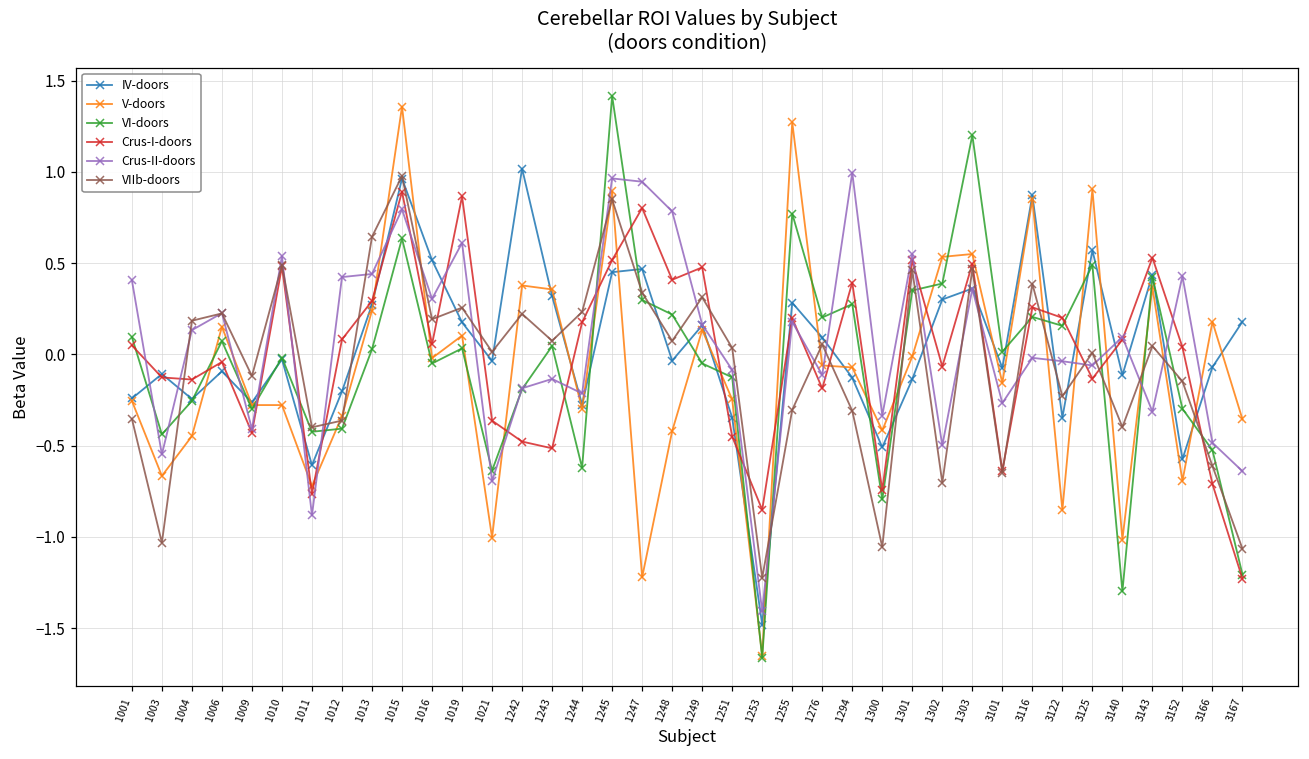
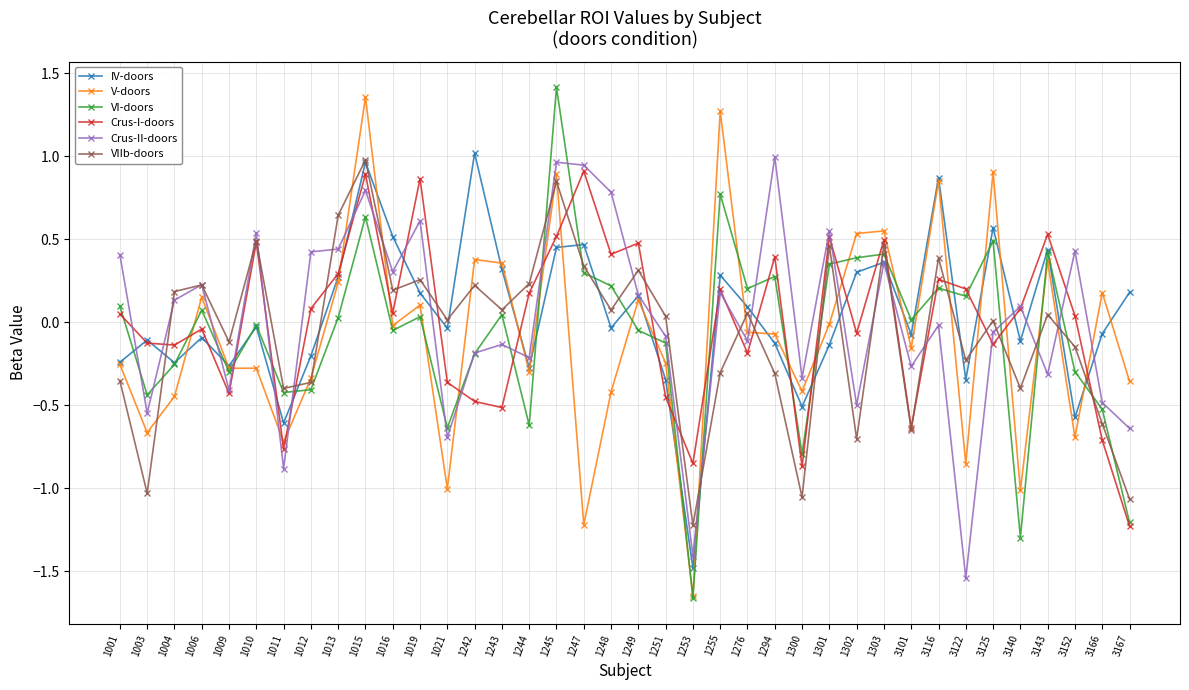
  {
    "IV-doors": {
      "1003": -0.11,
      "1006": -0.09,
      "1011": -0.61,
      "1012": -0.20,
      "1013": 0.27,
      "1016": 0.52,
      "1019": 0.18,
      "1021": -0.04,
      "1242": 1.02,
      "1243": 0.32,
      "1244": -0.27,
      "1245": 0.45,
      "1247": 0.47,
      "1248": -0.03,
      "1251": -0.35,
      "1253": -1.48,
      "1255": 0.28,
      "1276": 0.09,
      "1294": -0.13,
      "1300": -0.51,
      "1301": -0.14,
      "1302": 0.30,
      "3101": -0.07,
      "3116": 0.87,
      "3122": -0.35,
      "3125": 0.57,
      "3140": -0.11,
      "3152": -0.57,
      "3166": -0.07,
      "3167": 0.18
    },
    "V-doors": {
      "1003": -0.67,
      "1004": -0.45,
      "1006": 0.15,
      "1010": -0.28,
      "1011": -0.72,
      "1012": -0.34,
      "1013": 0.24,
      "1015": 1.36,
      "1016": -0.02,
      "1019": 0.10,
      "1021": -1.00,
      "1242": 0.38,
      "1243": 0.36,
      "1244": -0.30,
      "1245": 0.89,
      "1247": -1.22,
      "1248": -0.42,
      "1249": 0.13,
      "1251": -0.25,
      "1255": 1.27,
      "1276": -0.06,
      "1294": -0.07,
      "1300": -0.42,
      "1301": -0.01,
      "1302": 0.53,
      "1303": 0.55,
      "3101": -0.16,
      "3116": 0.85,
      "3122": -0.85,
      "3125": 0.90,
      "3140": -1.01,
      "3143": 0.37,
      "3152": -0.69,
      "3166": 0.18,
      "3167": -0.36
    },
    "VI-doors": {
      "1001": 0.09,
      "1003": -0.44,
      "1006": 0.07,
      "1009": -0.30,
      "1011": -0.42,
      "1012": -0.41,
      "1013": 0.03,
      "1015": 0.64,
      "1016": -0.05,
      "1019": 0.03,
      "1021": -0.64,
      "1243": 0.05,
      "1244": -0.62,
      "1245": 1.42,
      "1247": 0.30,
      "1248": 0.22,
      "1249": -0.05,
      "1251": -0.13,
      "1255": 0.77,
      "1276": 0.20,
      "1294": 0.28,
      "1300": -0.80,
      "1301": 0.35,
      "1302": 0.39,
-     "1303": 1.20,
+     "1303": 0.41,
      "3101": 0.01,
      "3116": 0.21,
      "3122": 0.16,
      "3125": 0.49,
      "3140": -1.30,
      "3152": -0.30,
      "3166": -0.53,
      "3167": -1.21
    },
    "Crus-I-doors": {
      "1001": 0.05,
      "1003": -0.13,
      "1004": -0.14,
      "1006": -0.04,
      "1009": -0.43,
      "1011": -0.76,
      "1012": 0.08,
      "1013": 0.29,
      "1015": 0.89,
      "1016": 0.06,
      "1019": 0.87,
      "1021": -0.36,
      "1242": -0.48,
      "1243": -0.51,
      "1244": 0.18,
      "1245": 0.52,
-     "1247": 0.80,
+     "1247": 0.91,
      "1248": 0.41,
      "1249": 0.48,
      "1251": -0.45,
      "1253": -0.85,
      "1255": 0.20,
      "1276": -0.19,
      "1294": 0.39,
-     "1300": -0.75,
+     "1300": -0.87,
      "1301": 0.52,
      "1302": -0.07,
      "1303": 0.50,
      "3116": 0.26,
      "3122": 0.20,
      "3125": -0.13,
      "3143": 0.53,
      "3152": 0.04,
      "3166": -0.71,
      "3167": -1.23
    },
    "Crus-II-doors": {
      "1001": 0.41,
      "1003": -0.55,
      "1004": 0.13,
      "1009": -0.41,
      "1010": 0.54,
      "1011": -0.88,
      "1012": 0.42,
      "1013": 0.44,
      "1015": 0.79,
      "1016": 0.30,
      "1019": 0.61,
      "1021": -0.69,
      "1243": -0.13,
      "1244": -0.21,
      "1245": 0.96,
      "1247": 0.95,
      "1248": 0.78,
      "1251": -0.09,
      "1253": -1.41,
      "1255": 0.18,
      "1276": -0.11,
      "1294": 1.00,
      "1300": -0.34,
      "1301": 0.55,
      "1302": -0.50,
      "3101": -0.27,
      "3116": -0.02,
-     "3122": -0.04,
+     "3122": -1.54,
      "3125": -0.06,
      "3143": -0.31,
      "3152": 0.43,
      "3166": -0.48,
      "3167": -0.64
    },
    "VIIb-doors": {
      "1001": -0.35,
      "1003": -1.03,
      "1004": 0.18,
      "1009": -0.12,
      "1011": -0.40,
      "1012": -0.36,
      "1013": 0.64,
      "1016": 0.19,
      "1019": 0.26,
      "1021": 0.01,
      "1242": 0.22,
      "1243": 0.07,
      "1244": 0.23,
      "1245": 0.85,
      "1247": 0.34,
      "1248": 0.07,
      "1249": 0.31,
      "1251": 0.03,
      "1253": -1.22,
      "1255": -0.30,
      "1276": 0.05,
      "1294": -0.31,
      "1300": -1.06,
      "1301": 0.46,
      "1302": -0.70,
      "1303": 0.47,
      "3116": 0.39,
      "3122": -0.23,
      "3125": 0.01,
      "3140": -0.40,
      "3143": 0.05,
      "3152": -0.15,
      "3166": -0.61,
      "3167": -1.07
    }
  }
